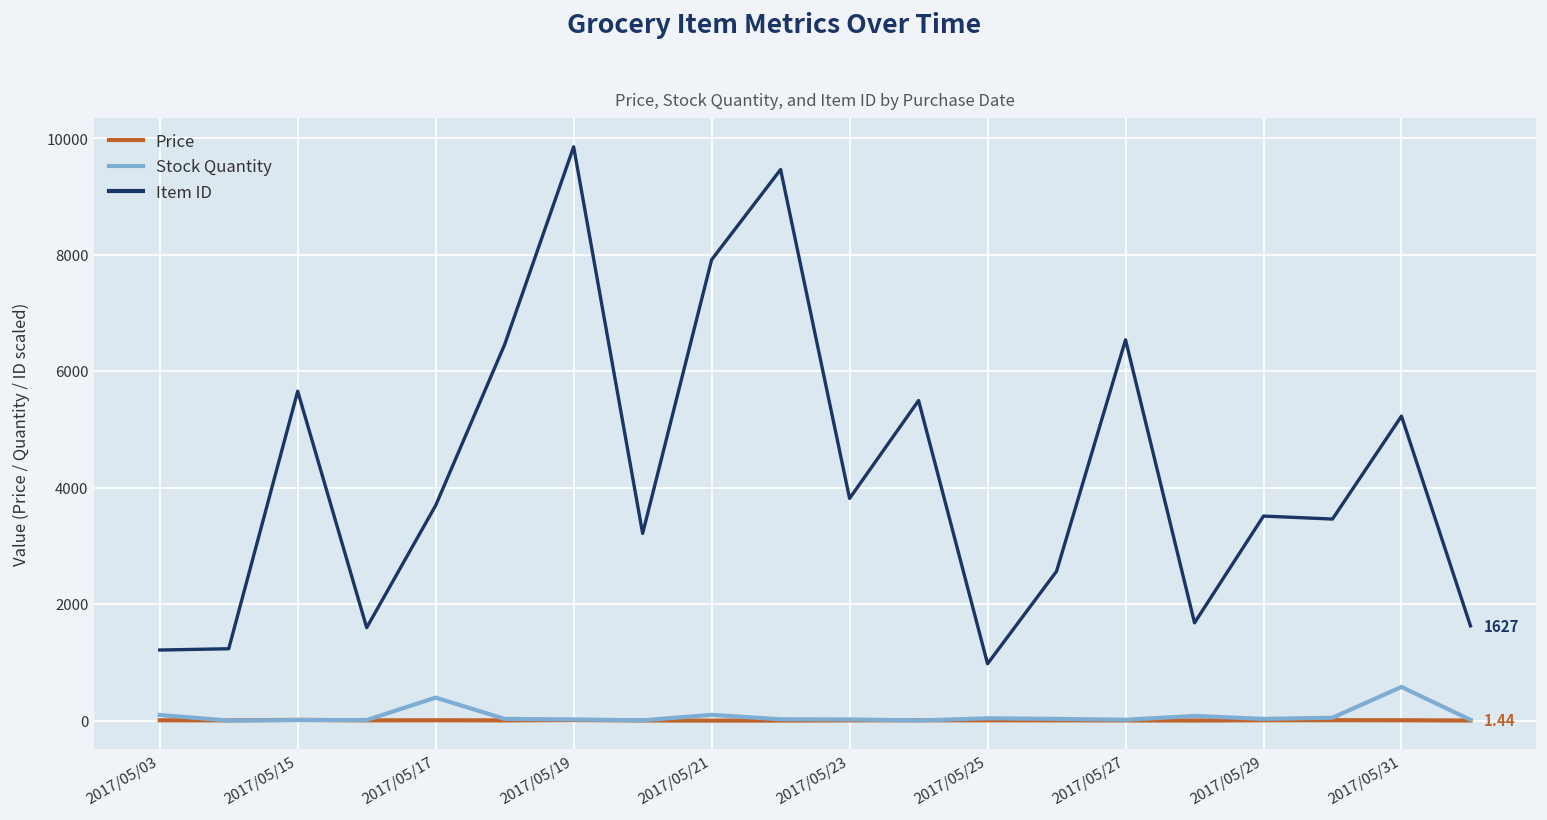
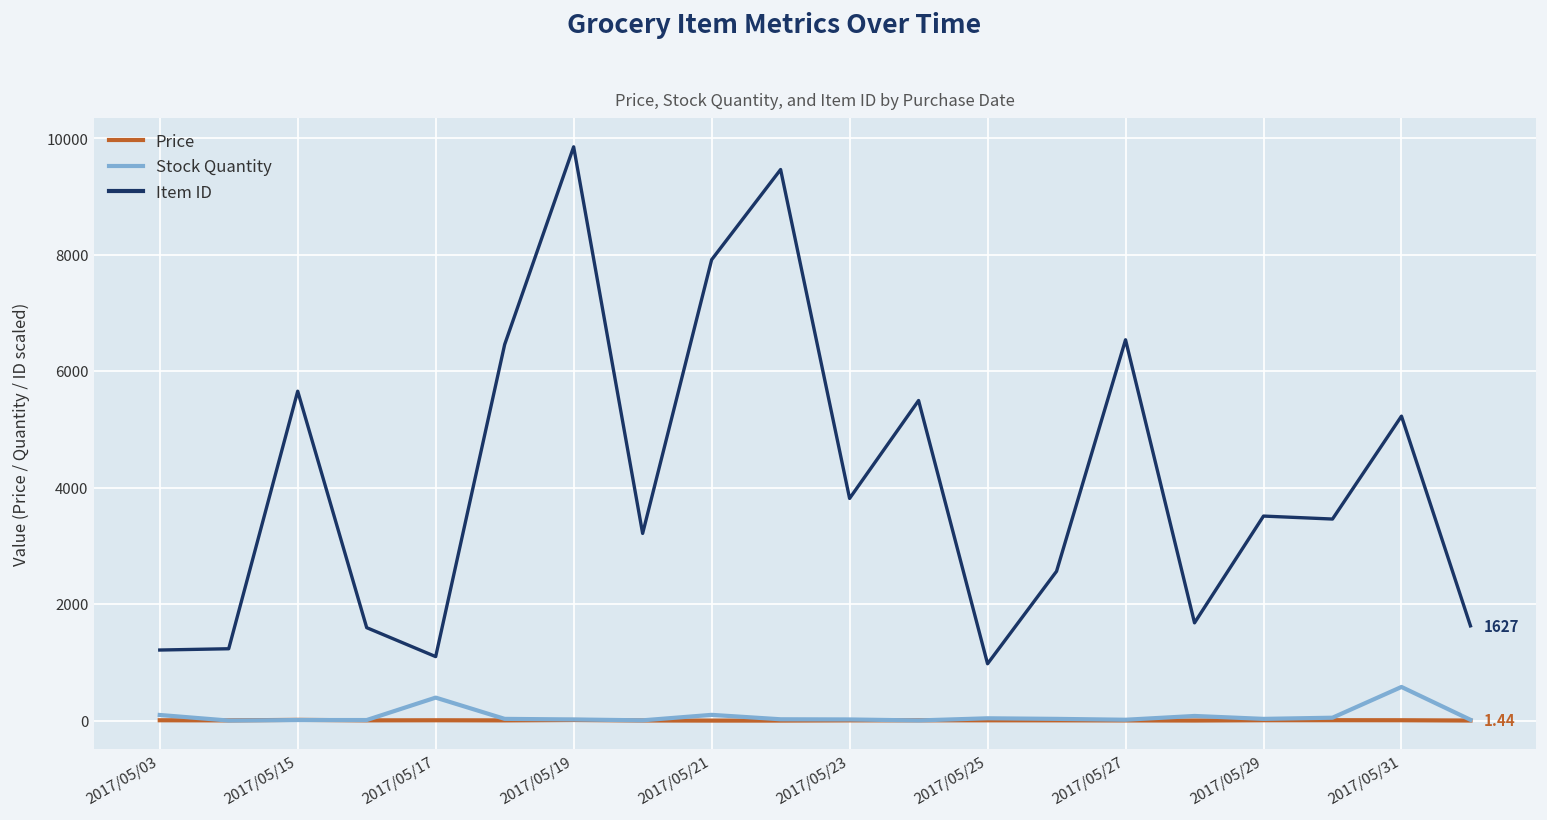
  {
    "Price": {
      "2017/05/03": 0,
      "2017/05/17": 0,
      "2017/05/21": 0,
      "2017/05/31": 0
    },
    "Stock Quantity": {
      "2017/05/03": 100,
      "2017/05/17": 400,
      "2017/05/21": 100,
      "2017/05/31": 600
    },
    "Item ID": {
      "2017/05/03": 1200,
      "2017/05/15": 5700,
-     "2017/05/17": 3700,
+     "2017/05/17": 1100,
      "2017/05/19": 9900,
      "2017/05/21": 7900,
      "2017/05/23": 3800,
      "2017/05/25": 1000,
      "2017/05/27": 6500,
      "2017/05/29": 3500,
      "2017/05/31": 5200
    }
  }
